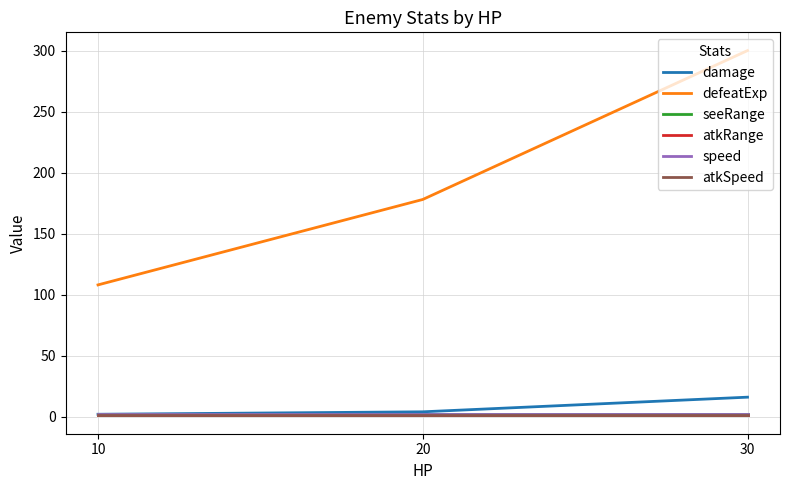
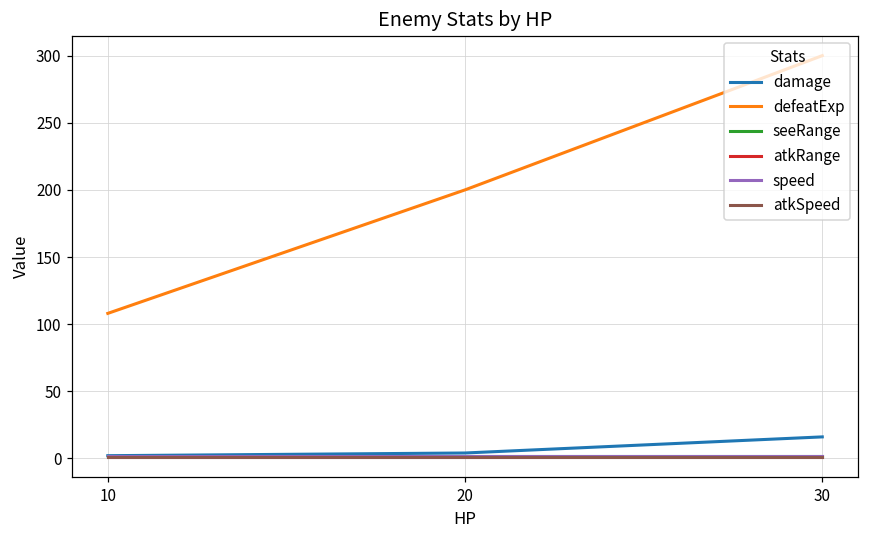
  {
    "damage": {
      "30": 16
    },
    "defeatExp": {
      "10": 108,
-     "20": 178
+     "20": 200
    }
  }
